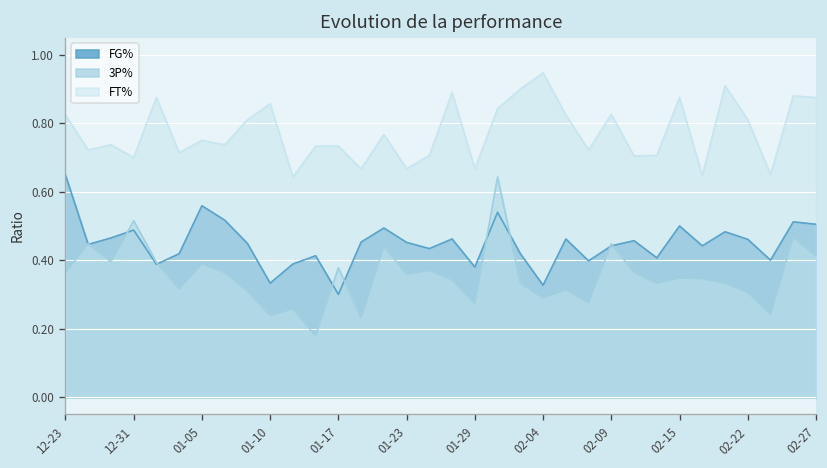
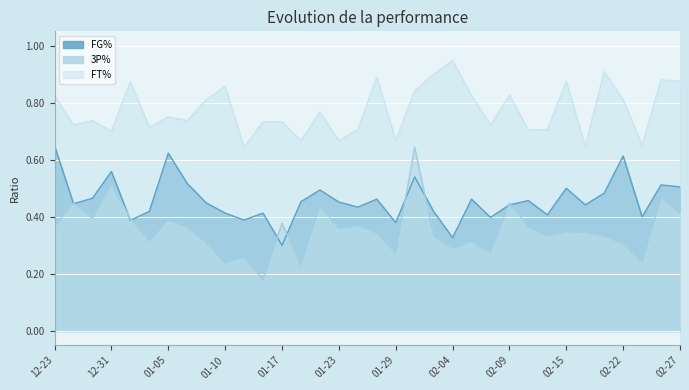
  {
    "FG%": {
      "12-23": 0.65,
-     "12-31": 0.49,
-     "01-05": 0.56,
-     "01-10": 0.33,
+     "12-31": 0.56,
+     "01-05": 0.62,
+     "01-10": 0.41,
      "01-17": 0.30,
      "01-23": 0.45,
      "01-29": 0.38,
      "02-04": 0.33,
      "02-15": 0.50,
-     "02-22": 0.46,
+     "02-22": 0.61,
      "02-27": 0.51
    }
  }
